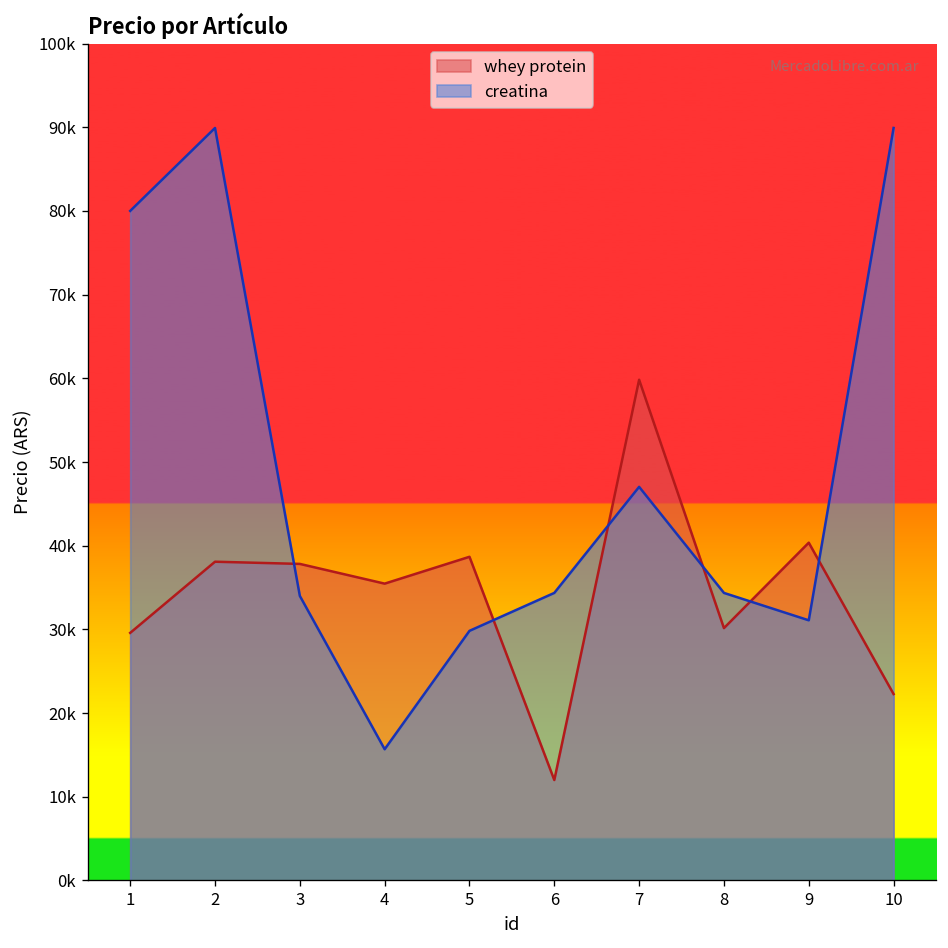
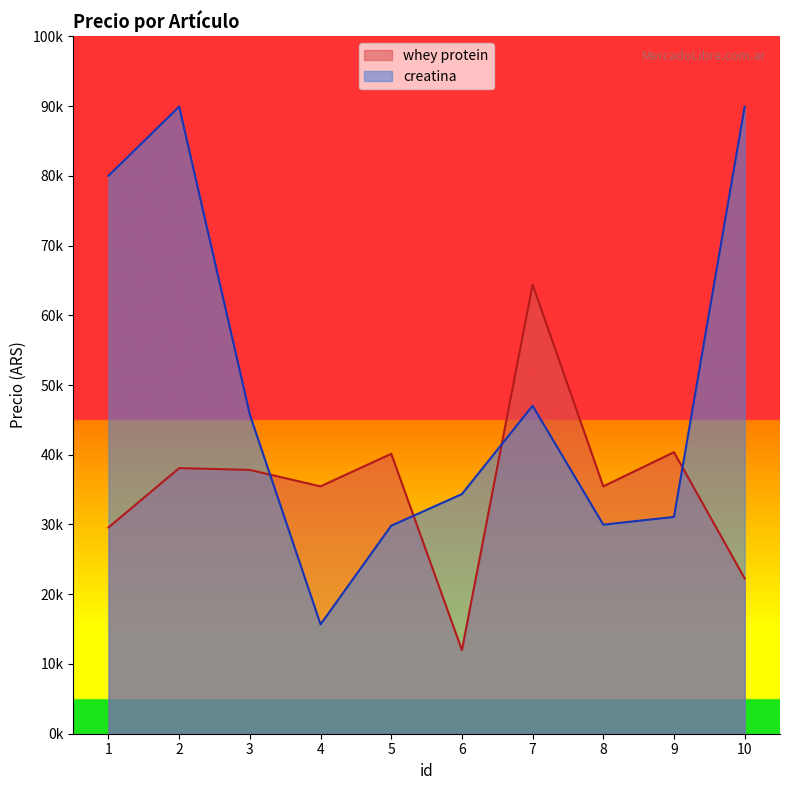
  {
    "whey protein": {
      "1": 30000,
      "2": 38000,
      "3": 38000,
      "4": 35000,
-     "5": 39000,
+     "5": 40000,
      "6": 12000,
-     "7": 60000,
-     "8": 30000,
+     "7": 64000,
+     "8": 35000,
      "9": 40000,
      "10": 22000
    },
    "creatina": {
      "1": 80000,
      "2": 90000,
-     "3": 34000,
+     "3": 46000,
      "4": 16000,
      "5": 30000,
      "6": 34000,
      "7": 47000,
-     "8": 34000,
+     "8": 30000,
      "9": 31000,
      "10": 90000
    }
  }
